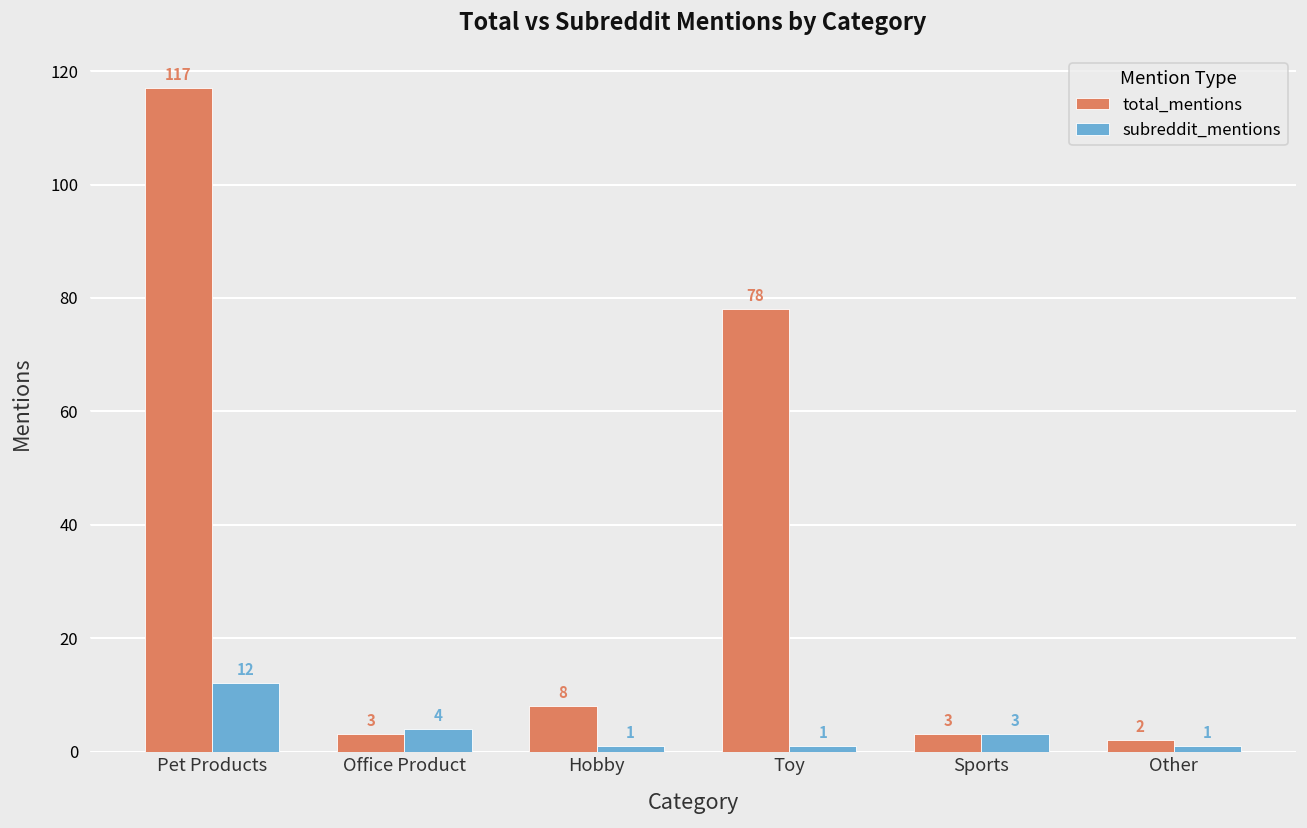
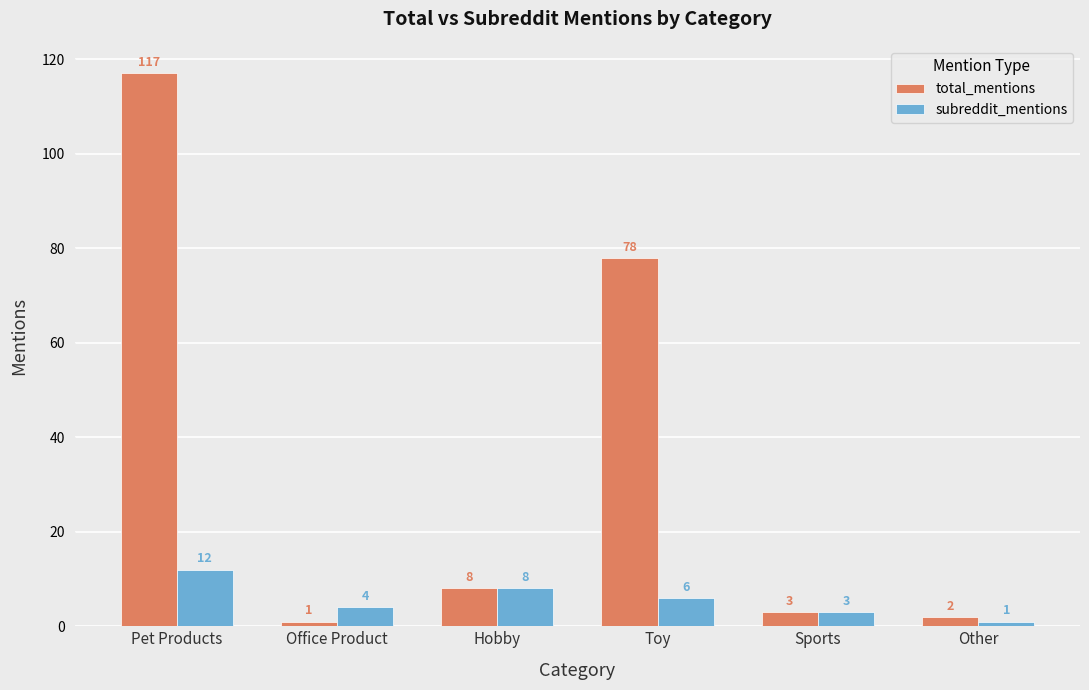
  {
    "total_mentions": {
      "Pet Products": 117,
-     "Office Product": 3,
+     "Office Product": 1,
      "Hobby": 8,
      "Toy": 78,
      "Sports": 3,
      "Other": 2
    },
    "subreddit_mentions": {
      "Pet Products": 12,
      "Office Product": 4,
-     "Hobby": 1,
-     "Toy": 1,
+     "Hobby": 8,
+     "Toy": 6,
      "Sports": 3,
      "Other": 1
    }
  }
